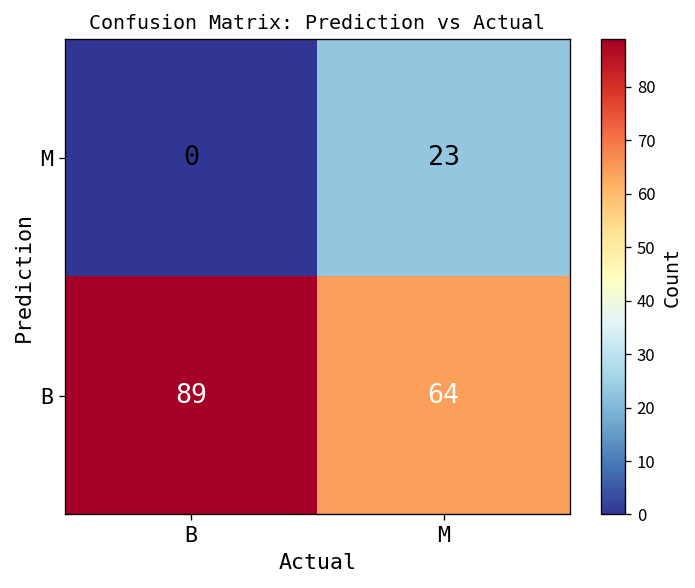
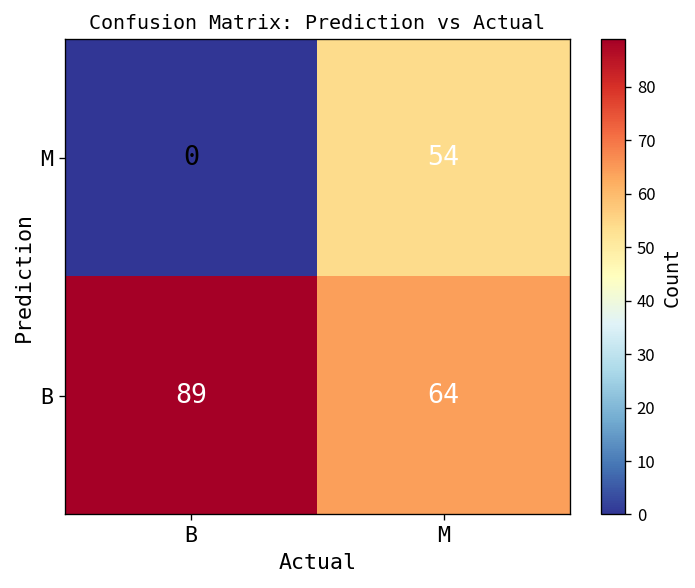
  {
    "M": {
      "B": 0,
-     "M": 23
+     "M": 54
    },
    "B": {
      "B": 89,
      "M": 64
    }
  }
